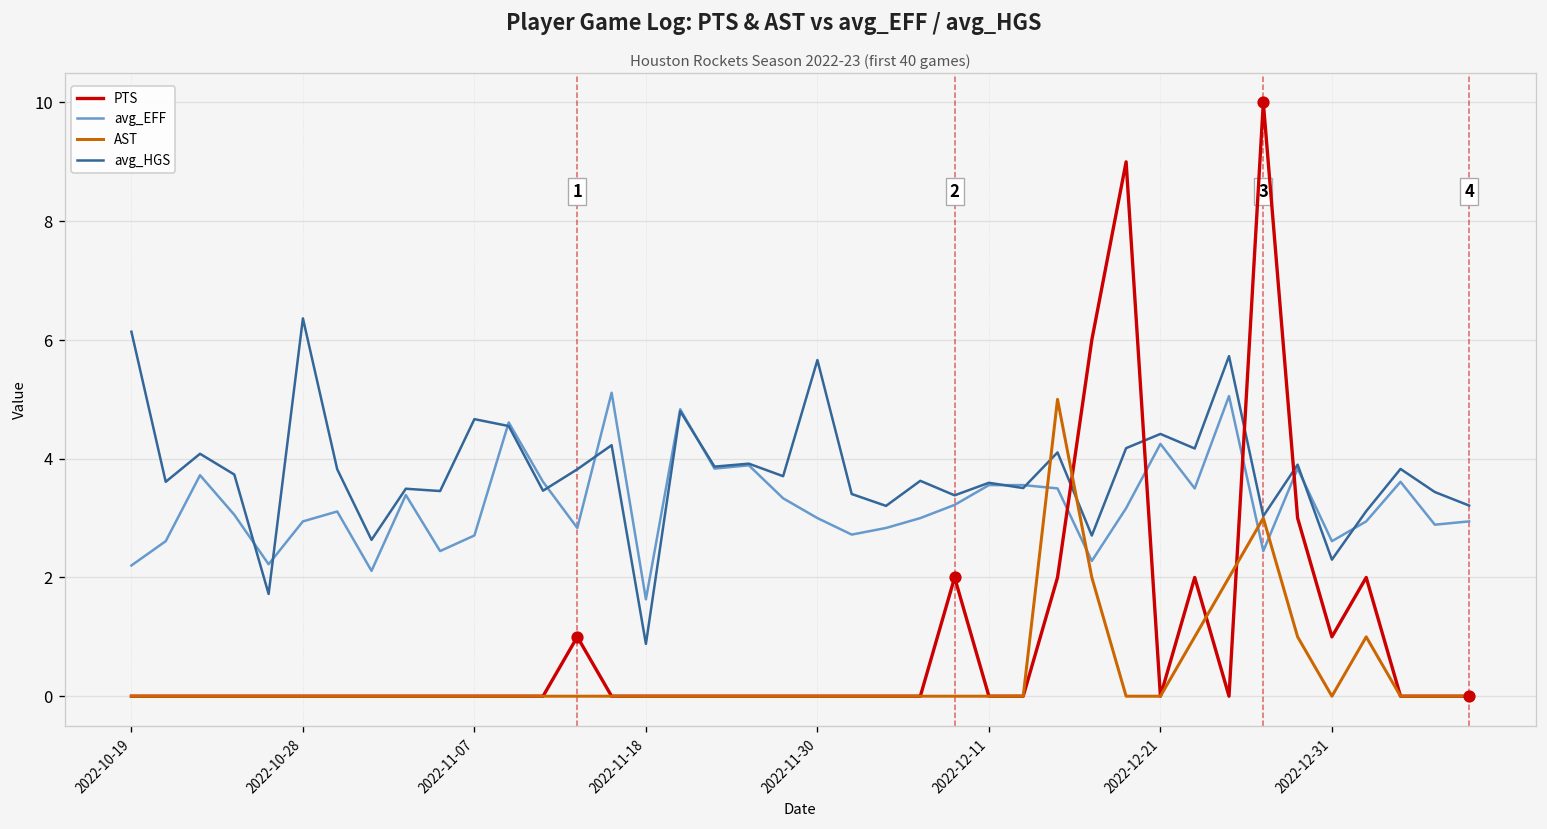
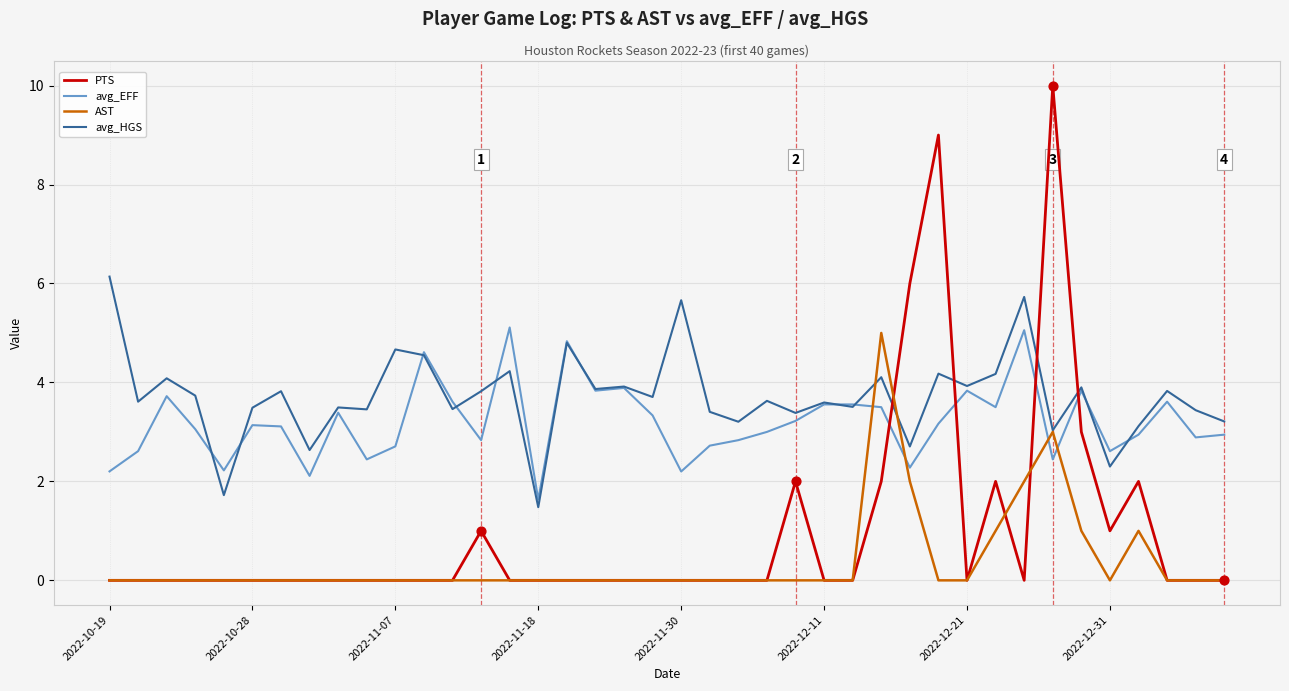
  {
    "avg_EFF": {
      "2022-10-19": 2.2,
-     "2022-10-28": 2.9,
+     "2022-10-28": 3.1,
      "2022-11-07": 2.7,
      "2022-11-18": 1.6,
-     "2022-11-30": 3.0,
-     "2022-12-21": 4.2,
+     "2022-11-30": 2.2,
+     "2022-12-21": 3.8,
      "2022-12-31": 2.6
    },
    "AST": {
      "2022-12-31": 0.0
    },
    "avg_HGS": {
      "2022-10-19": 6.1,
-     "2022-10-28": 6.4,
+     "2022-10-28": 3.5,
      "2022-11-07": 4.7,
-     "2022-11-18": 0.9,
+     "2022-11-18": 1.5,
      "2022-11-30": 5.7,
-     "2022-12-21": 4.4,
+     "2022-12-21": 3.9,
      "2022-12-31": 2.3
    }
  }
